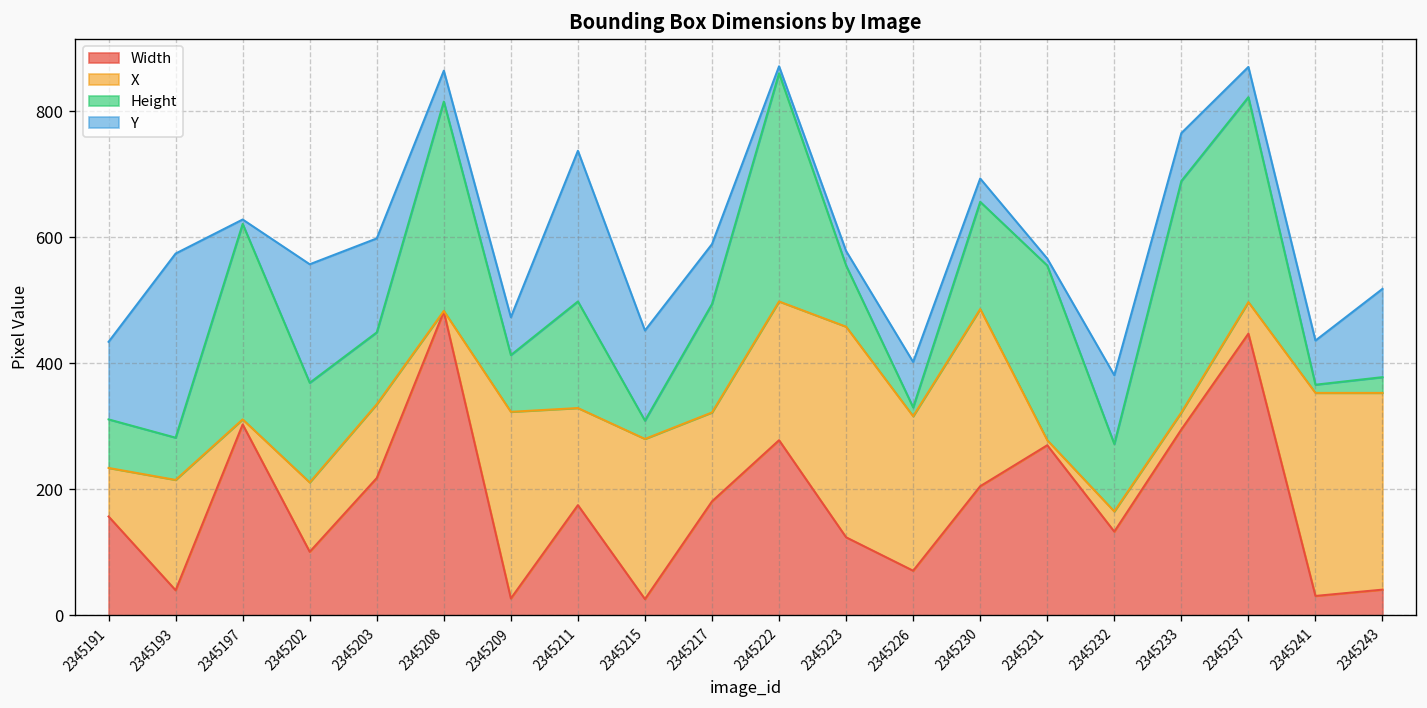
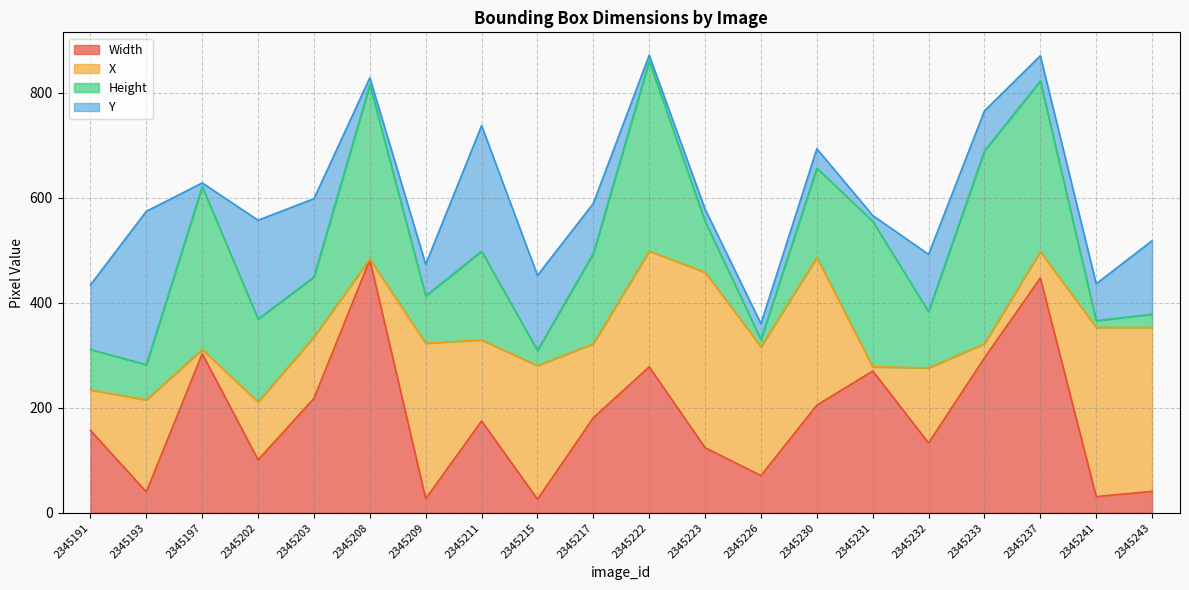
  {
    "Width": {
      "2345191": 160,
      "2345193": 40,
      "2345197": 300,
      "2345202": 100,
      "2345203": 220,
      "2345209": 30,
      "2345211": 180,
      "2345215": 30,
      "2345217": 180,
      "2345222": 280,
      "2345223": 120,
      "2345226": 70,
      "2345230": 210,
      "2345231": 270,
      "2345232": 130,
      "2345233": 300,
      "2345237": 450,
      "2345241": 30,
      "2345243": 40
    },
    "X": {
      "2345191": 80,
      "2345193": 180,
      "2345197": 10,
      "2345202": 110,
      "2345203": 120,
      "2345209": 300,
      "2345211": 150,
      "2345215": 250,
      "2345217": 140,
      "2345222": 220,
      "2345223": 330,
      "2345226": 250,
      "2345230": 280,
      "2345231": 10,
-     "2345232": 30,
+     "2345232": 140,
      "2345233": 30,
      "2345237": 50,
      "2345241": 320,
      "2345243": 310
    },
    "Height": {
      "2345191": 80,
      "2345193": 70,
      "2345197": 310,
      "2345202": 160,
      "2345203": 110,
      "2345208": 330,
      "2345209": 90,
      "2345211": 170,
      "2345215": 30,
      "2345217": 170,
      "2345222": 360,
      "2345223": 100,
      "2345226": 10,
      "2345230": 170,
      "2345231": 280,
      "2345232": 110,
      "2345233": 370,
      "2345237": 330,
      "2345241": 10,
      "2345243": 30
    },
    "Y": {
      "2345191": 120,
      "2345193": 290,
      "2345197": 10,
      "2345202": 190,
      "2345203": 150,
-     "2345208": 50,
+     "2345208": 10,
      "2345209": 60,
      "2345211": 240,
      "2345215": 140,
      "2345217": 100,
      "2345222": 10,
      "2345223": 20,
-     "2345226": 70,
+     "2345226": 30,
      "2345230": 40,
      "2345231": 10,
      "2345232": 110,
      "2345233": 80,
      "2345237": 50,
      "2345241": 70,
      "2345243": 140
    }
  }
